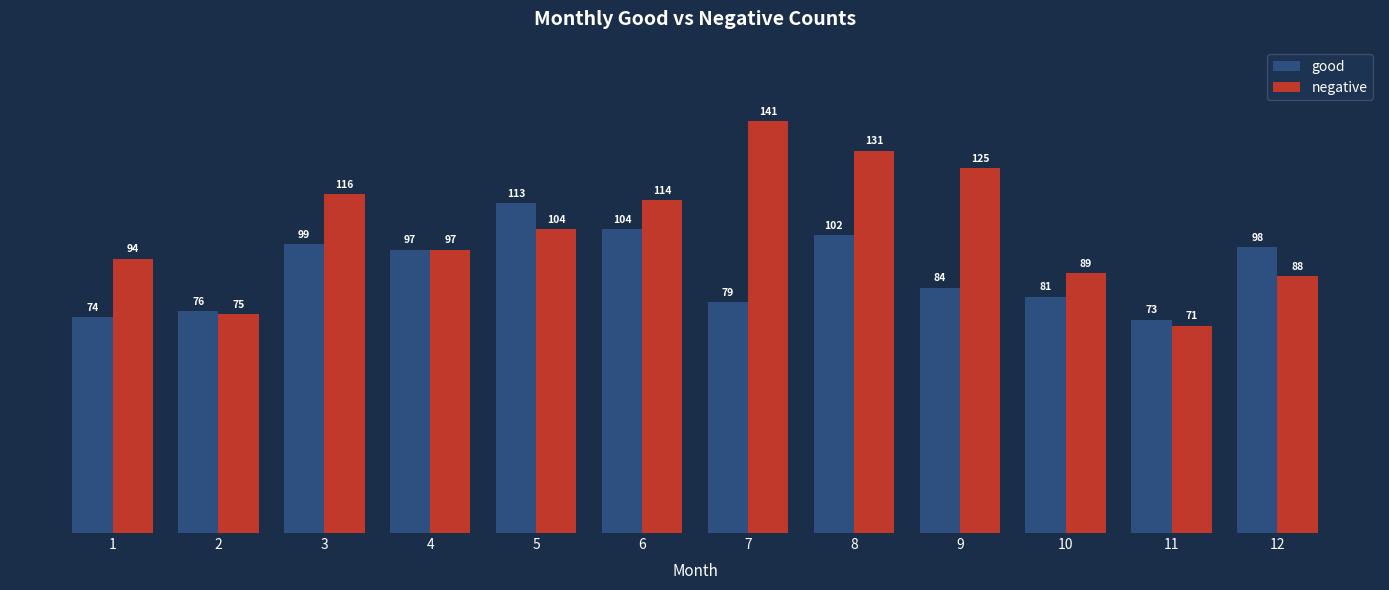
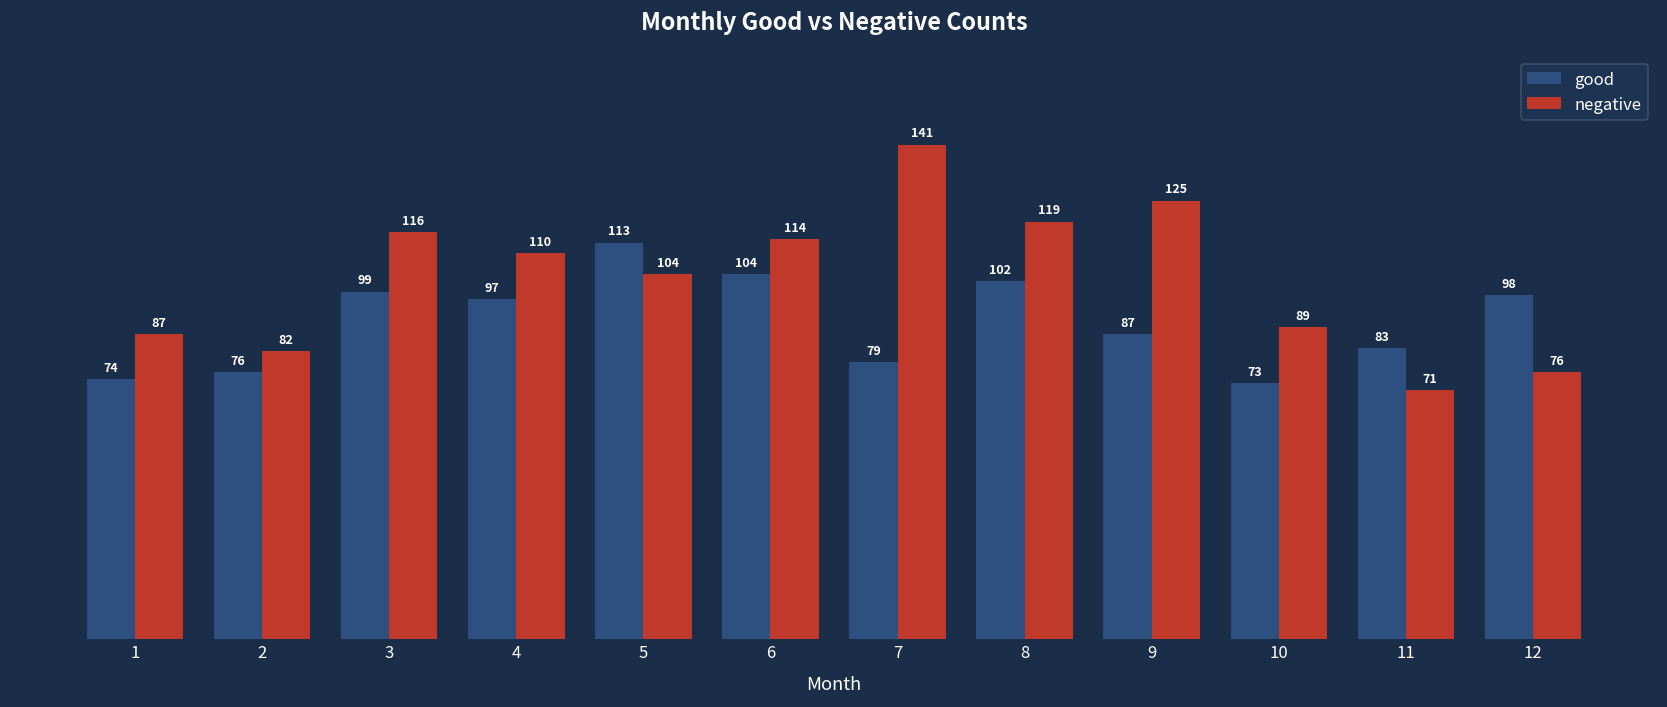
  {
    "good": {
      "1": 74,
      "2": 76,
      "3": 99,
      "4": 97,
      "5": 113,
      "6": 104,
      "7": 79,
      "8": 102,
-     "9": 84,
-     "10": 81,
-     "11": 73,
+     "9": 87,
+     "10": 73,
+     "11": 83,
      "12": 98
    },
    "negative": {
-     "1": 94,
-     "2": 75,
+     "1": 87,
+     "2": 82,
      "3": 116,
-     "4": 97,
+     "4": 110,
      "5": 104,
      "6": 114,
      "7": 141,
-     "8": 131,
+     "8": 119,
      "9": 125,
      "10": 89,
      "11": 71,
-     "12": 88
+     "12": 76
    }
  }
